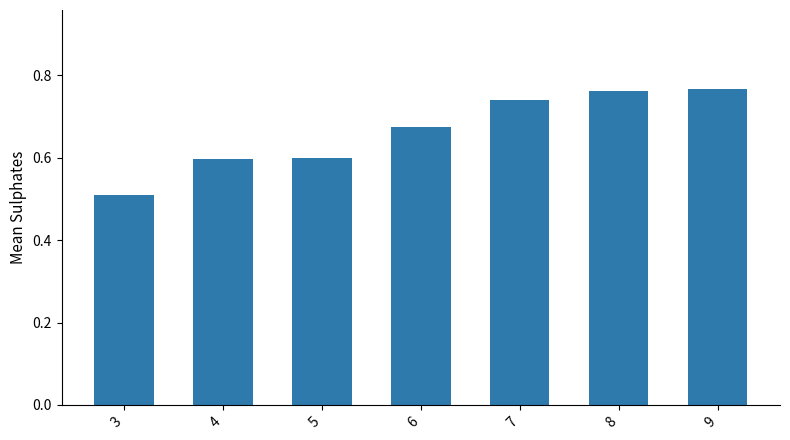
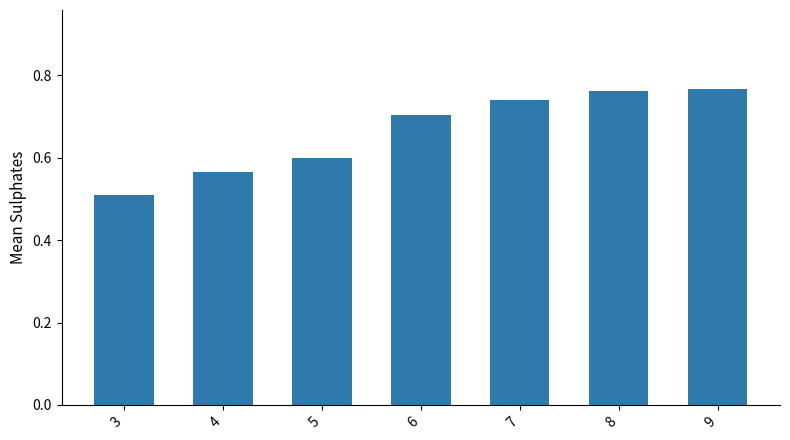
  {
    "3": 0.51,
-   "4": 0.60,
+   "4": 0.57,
    "5": 0.60,
-   "6": 0.68,
+   "6": 0.70,
    "7": 0.74,
    "8": 0.76,
    "9": 0.77
  }
